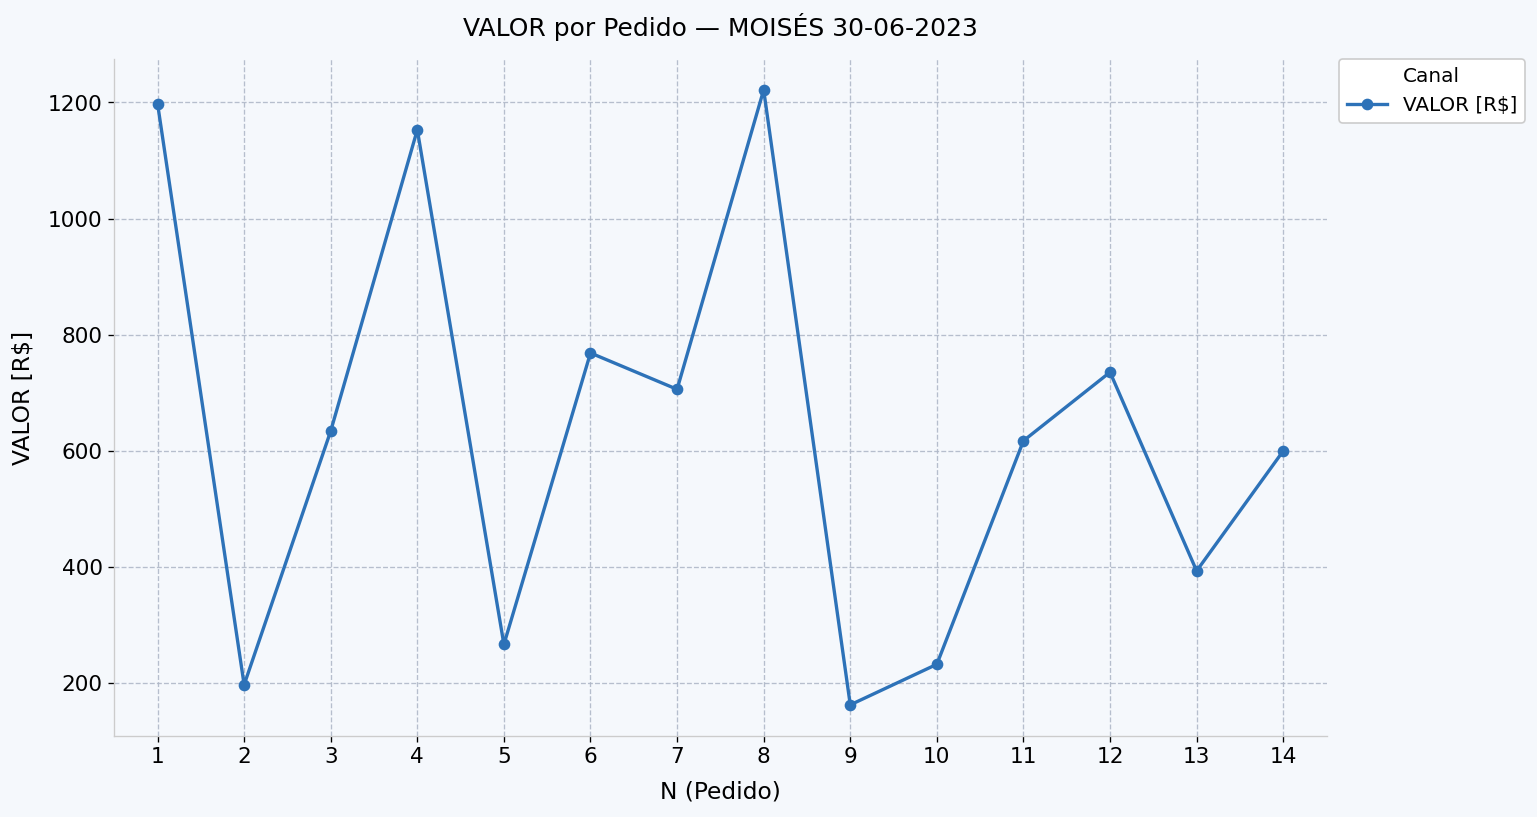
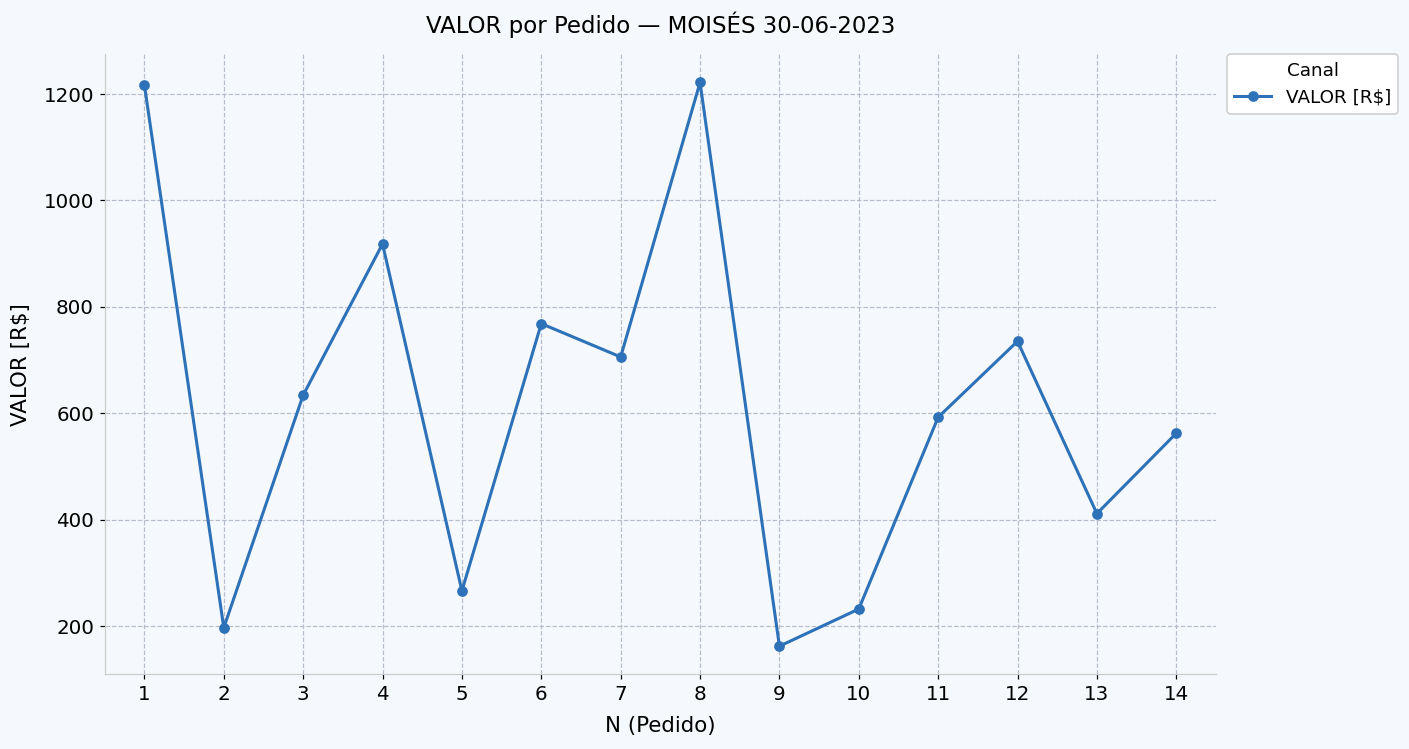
  {
-   "1": 1200,
+   "1": 1220,
    "2": 200,
    "3": 630,
-   "4": 1150,
+   "4": 920,
    "5": 270,
    "6": 770,
    "7": 710,
    "8": 1220,
    "9": 160,
    "10": 230,
-   "11": 620,
+   "11": 590,
    "12": 740,
-   "13": 390,
-   "14": 600
+   "13": 410,
+   "14": 560
  }
